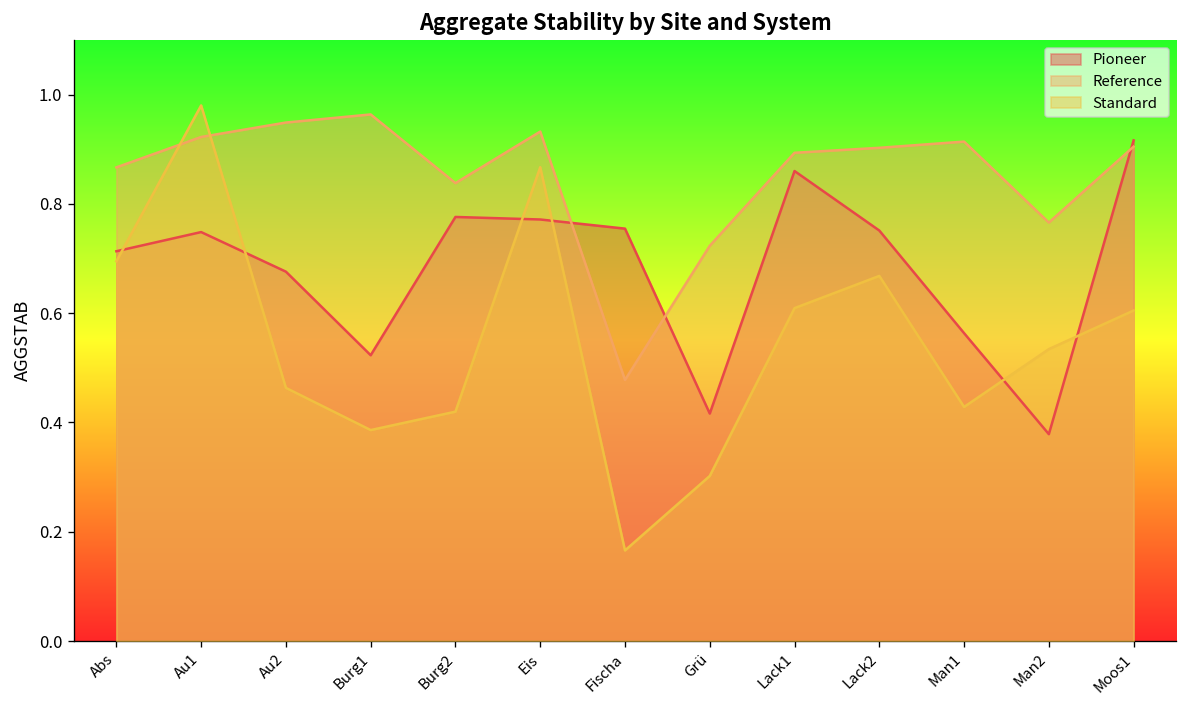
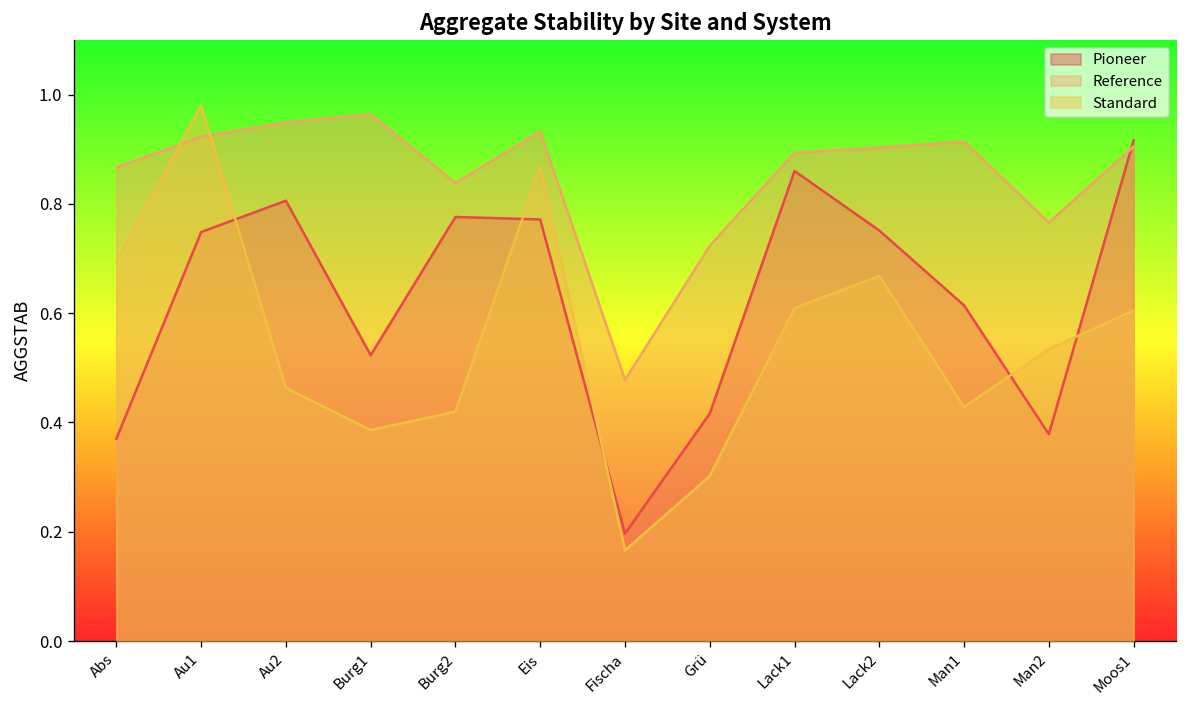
  {
    "Pioneer": {
-     "Abs": 0.71,
+     "Abs": 0.37,
      "Au1": 0.75,
-     "Au2": 0.68,
+     "Au2": 0.81,
      "Burg1": 0.52,
      "Burg2": 0.78,
      "Eis": 0.77,
-     "Fischa": 0.75,
+     "Fischa": 0.20,
      "Grü": 0.42,
      "Lack1": 0.86,
      "Lack2": 0.75,
-     "Man1": 0.56,
+     "Man1": 0.61,
      "Man2": 0.38,
      "Moos1": 0.92
    }
  }
